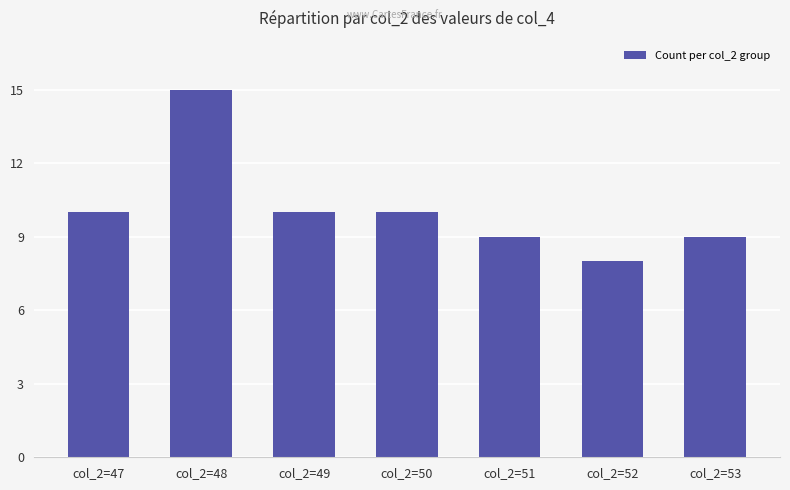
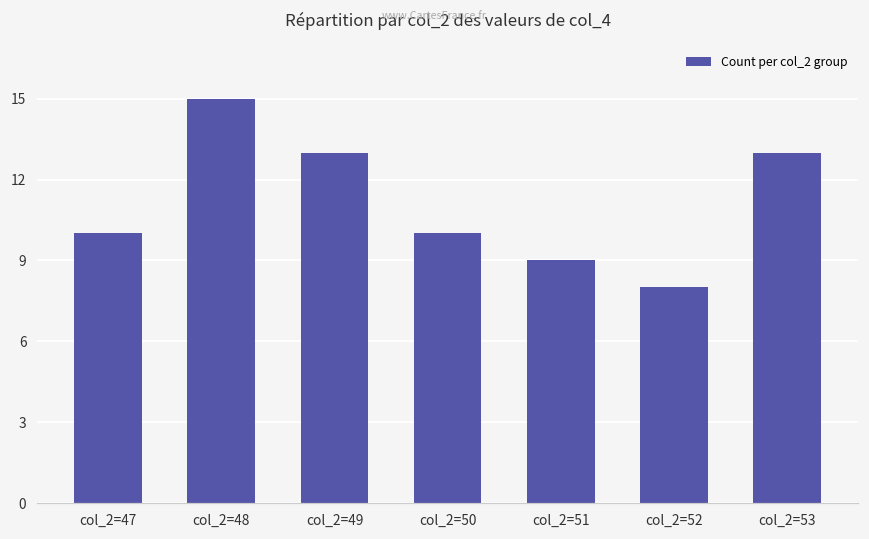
  {
    "col_2=47": 10,
    "col_2=48": 15,
-   "col_2=49": 10,
+   "col_2=49": 13,
    "col_2=50": 10,
    "col_2=51": 9,
    "col_2=52": 8,
-   "col_2=53": 9
+   "col_2=53": 13
  }
